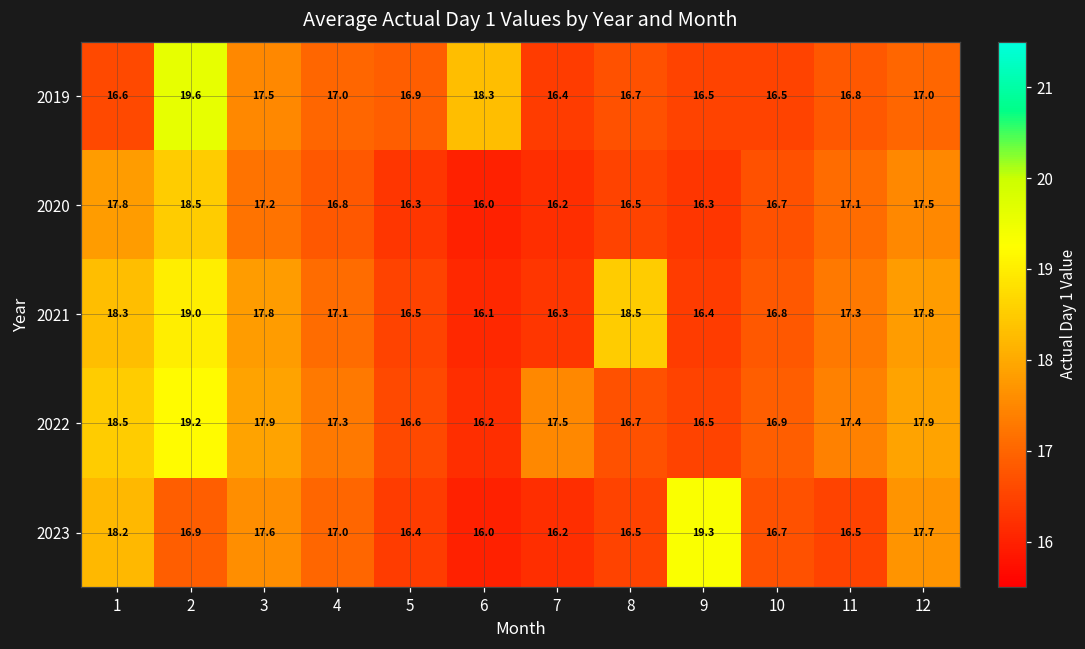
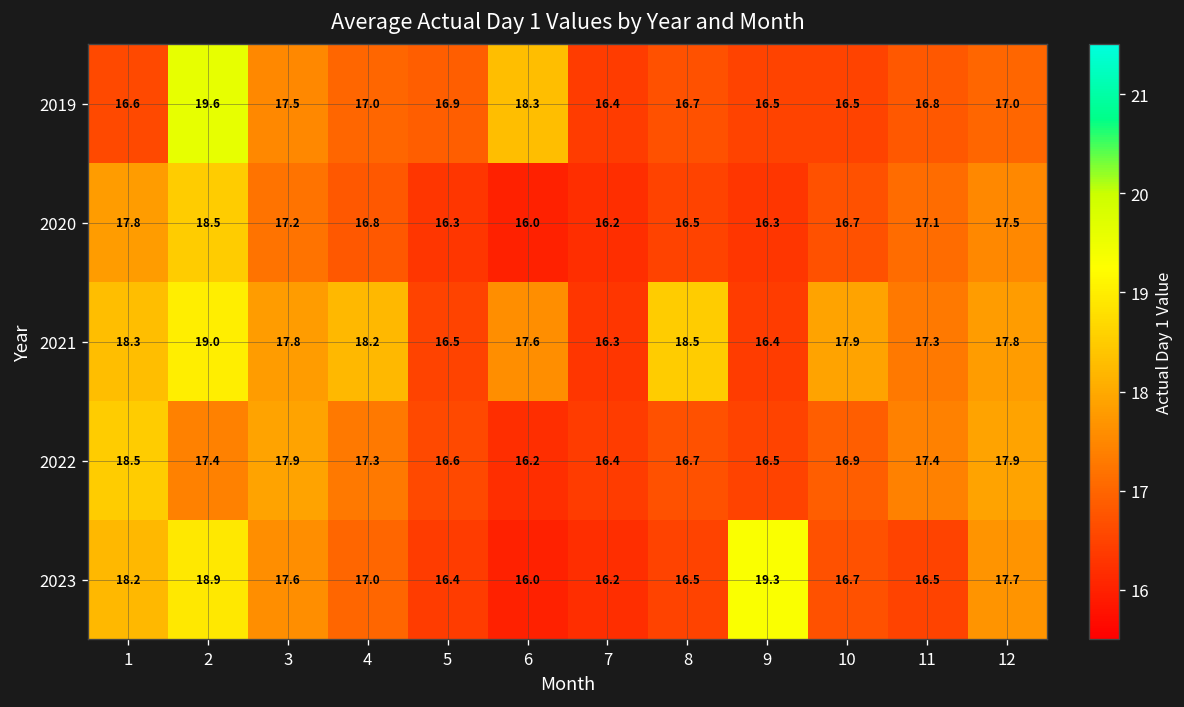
  {
    "2019": {
      "1": 16.6,
      "2": 19.6,
      "3": 17.5,
      "4": 17.0,
      "5": 16.9,
      "6": 18.3,
      "7": 16.4,
      "8": 16.7,
      "9": 16.5,
      "10": 16.5,
      "11": 16.8,
      "12": 17.0
    },
    "2020": {
      "1": 17.8,
      "2": 18.5,
      "3": 17.2,
      "4": 16.8,
      "5": 16.3,
      "6": 16.0,
      "7": 16.2,
      "8": 16.5,
      "9": 16.3,
      "10": 16.7,
      "11": 17.1,
      "12": 17.5
    },
    "2021": {
      "1": 18.3,
      "2": 19.0,
      "3": 17.8,
-     "4": 17.1,
+     "4": 18.2,
      "5": 16.5,
-     "6": 16.1,
+     "6": 17.6,
      "7": 16.3,
      "8": 18.5,
      "9": 16.4,
-     "10": 16.8,
+     "10": 17.9,
      "11": 17.3,
      "12": 17.8
    },
    "2022": {
      "1": 18.5,
-     "2": 19.2,
+     "2": 17.4,
      "3": 17.9,
      "4": 17.3,
      "5": 16.6,
      "6": 16.2,
-     "7": 17.5,
+     "7": 16.4,
      "8": 16.7,
      "9": 16.5,
      "10": 16.9,
      "11": 17.4,
      "12": 17.9
    },
    "2023": {
      "1": 18.2,
-     "2": 16.9,
+     "2": 18.9,
      "3": 17.6,
      "4": 17.0,
      "5": 16.4,
      "6": 16.0,
      "7": 16.2,
      "8": 16.5,
      "9": 19.3,
      "10": 16.7,
      "11": 16.5,
      "12": 17.7
    }
  }
